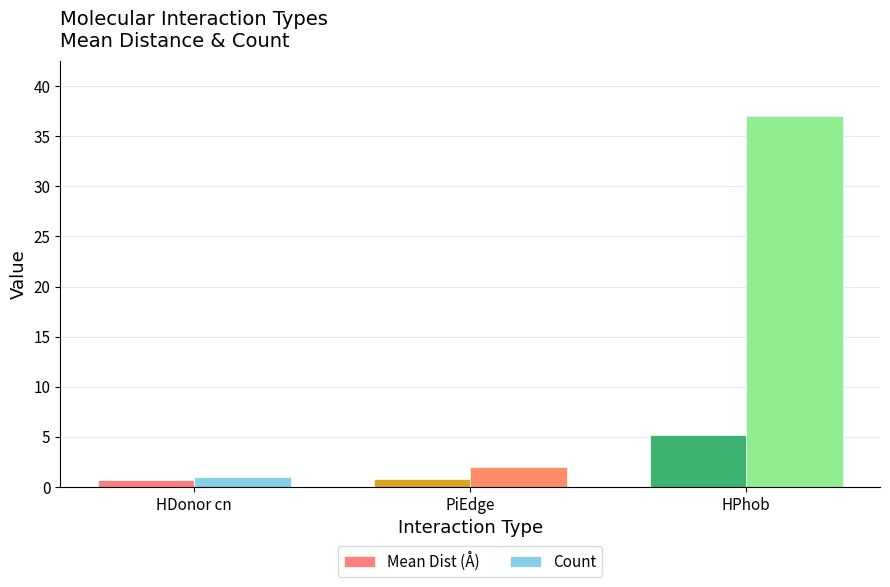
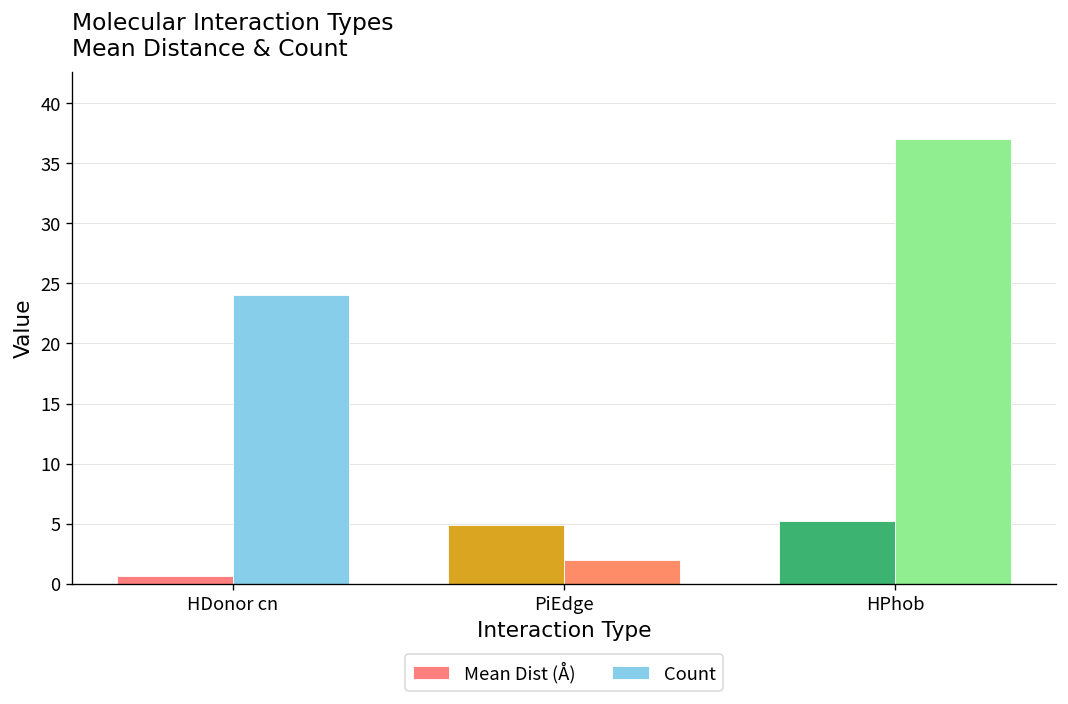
  {
    "Mean Dist (Å)": {
      "HDonor cn": 0.6,
-     "PiEdge": 0.8,
+     "PiEdge": 4.9,
      "HPhob": 5.2
    },
    "Count": {
-     "HDonor cn": 1,
+     "HDonor cn": 24,
      "PiEdge": 2,
      "HPhob": 37
    }
  }
